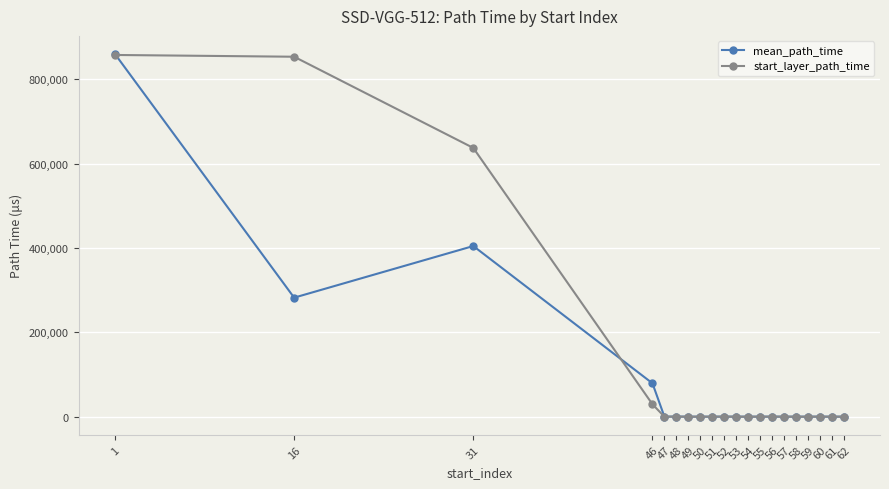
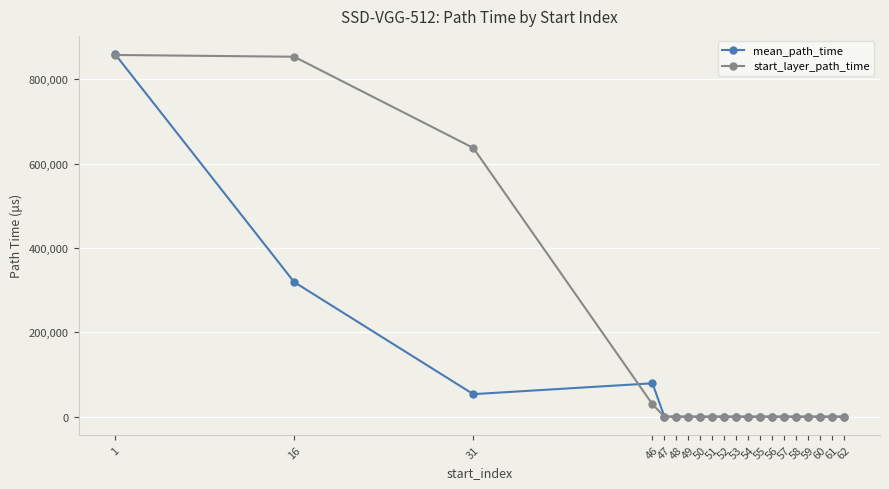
  {
    "mean_path_time": {
-     "16": "280,000",
-     "31": "400,000",
+     "16": "320,000",
+     "31": "50,000",
      "46": "80,000"
    },
    "start_layer_path_time": {
      "16": "850,000",
      "31": "640,000",
      "46": "30,000"
    }
  }
